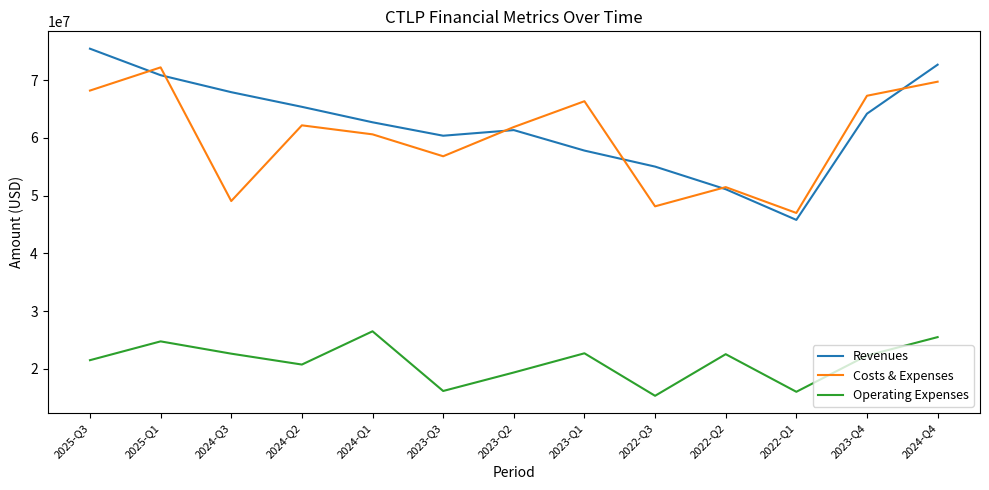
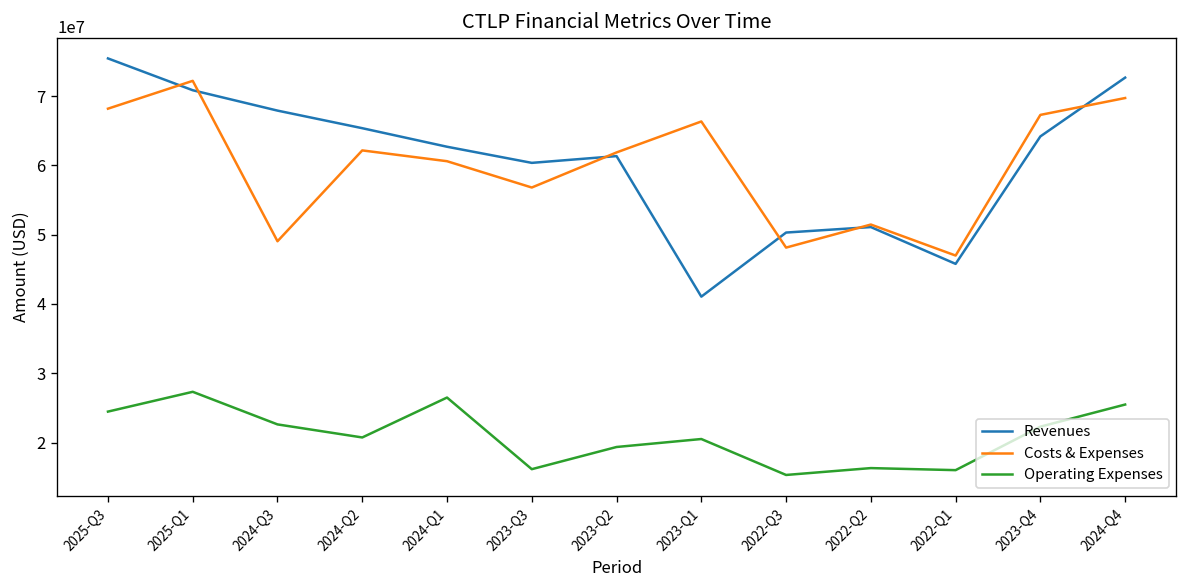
  {
    "Revenues": {
      "2025-Q3": 75000000,
      "2025-Q1": 71000000,
      "2024-Q3": 68000000,
      "2024-Q2": 65000000,
      "2024-Q1": 63000000,
      "2023-Q3": 60000000,
      "2023-Q2": 61000000,
-     "2023-Q1": 58000000,
-     "2022-Q3": 55000000,
+     "2023-Q1": 41000000,
+     "2022-Q3": 50000000,
      "2022-Q1": 46000000,
      "2023-Q4": 64000000,
      "2024-Q4": 73000000
    },
    "Costs & Expenses": {
      "2025-Q3": 68000000,
      "2025-Q1": 72000000,
      "2024-Q3": 49000000,
      "2024-Q2": 62000000,
      "2024-Q1": 61000000,
      "2023-Q3": 57000000,
      "2023-Q2": 62000000,
      "2023-Q1": 66000000,
      "2022-Q3": 48000000,
      "2022-Q1": 47000000,
      "2023-Q4": 67000000,
      "2024-Q4": 70000000
    },
    "Operating Expenses": {
-     "2025-Q3": 21000000,
-     "2025-Q1": 25000000,
+     "2025-Q3": 24000000,
+     "2025-Q1": 27000000,
      "2024-Q3": 23000000,
      "2024-Q2": 21000000,
      "2024-Q1": 26000000,
      "2023-Q3": 16000000,
      "2023-Q2": 19000000,
-     "2023-Q1": 23000000,
+     "2023-Q1": 21000000,
      "2022-Q3": 15000000,
-     "2022-Q2": 23000000,
+     "2022-Q2": 16000000,
      "2022-Q1": 16000000,
      "2024-Q4": 25000000
    }
  }
